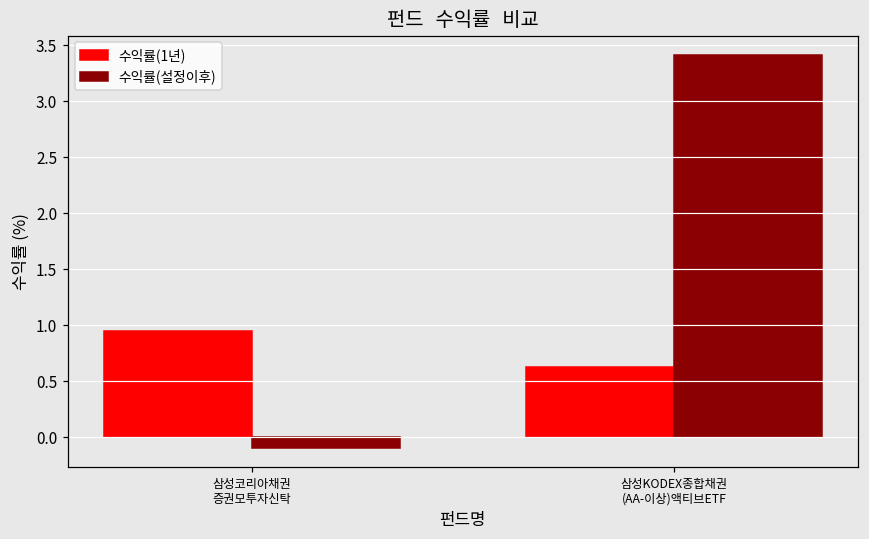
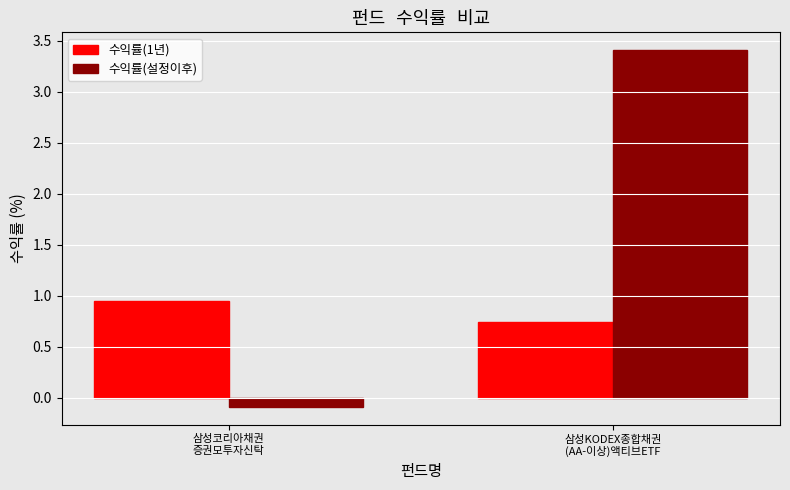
  {
    "수익률(1년)": {
      "삼성코리아채권 증권모투자신탁": 0.95,
-     "삼성KODEX종합채권 (AA-이상)액티브ETF": 0.63
+     "삼성KODEX종합채권 (AA-이상)액티브ETF": 0.74
    },
    "수익률(설정이후)": {
      "삼성코리아채권 증권모투자신탁": -0.09,
      "삼성KODEX종합채권 (AA-이상)액티브ETF": 3.41
    }
  }
